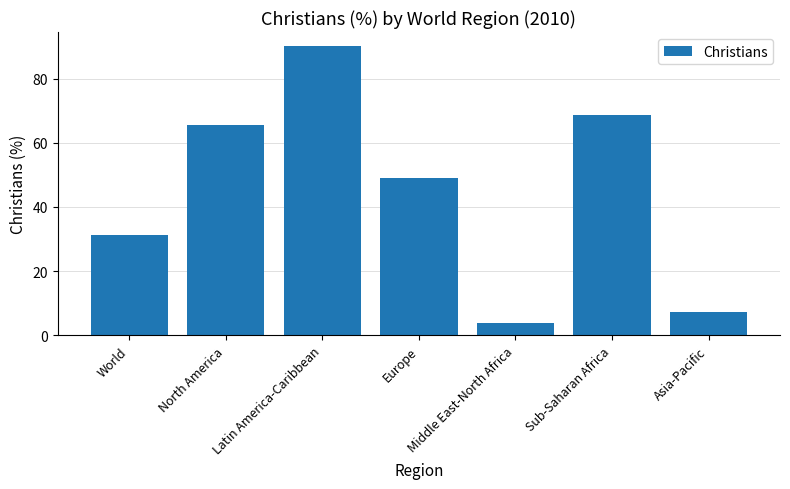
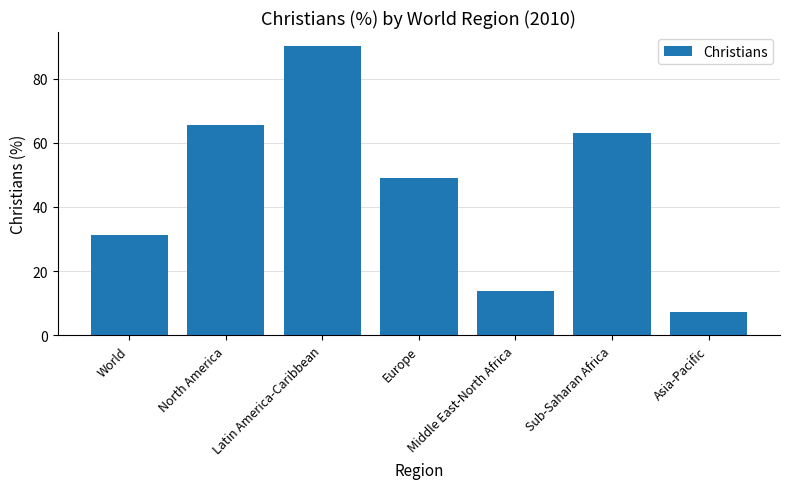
  {
    "World": 31,
    "North America": 66,
    "Latin America-Caribbean": 90,
    "Europe": 49,
-   "Middle East-North Africa": 4,
-   "Sub-Saharan Africa": 69,
+   "Middle East-North Africa": 14,
+   "Sub-Saharan Africa": 63,
    "Asia-Pacific": 7
  }
